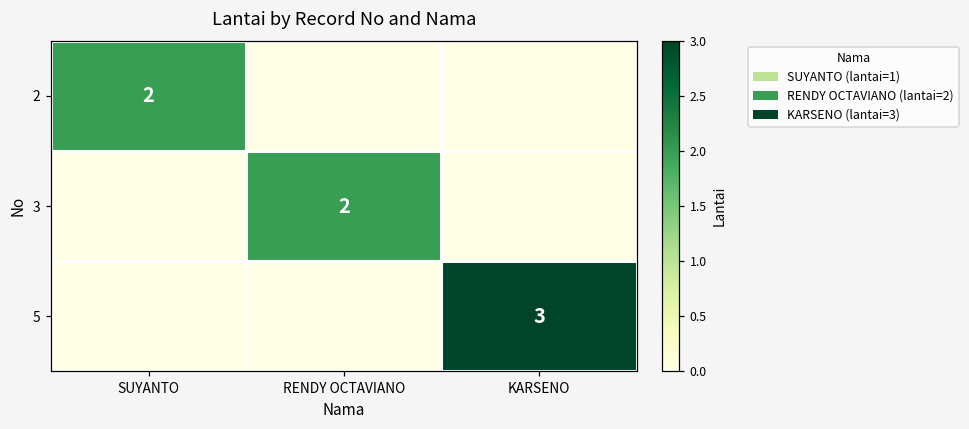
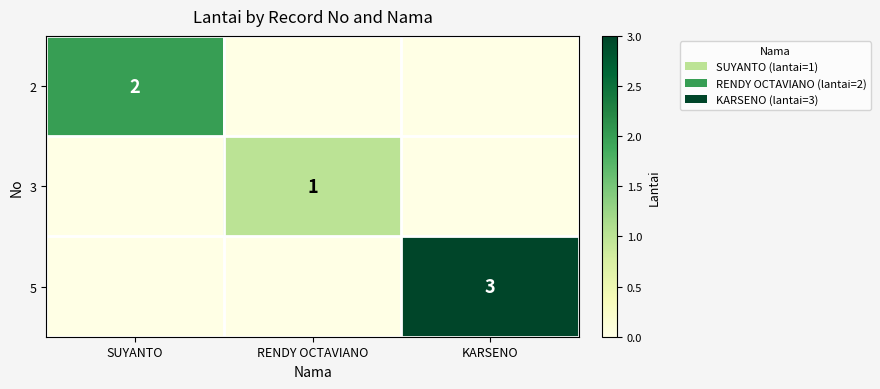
  {
    "2": {
      "SUYANTO": 2
    },
    "3": {
-     "RENDY OCTAVIANO": 2
+     "RENDY OCTAVIANO": 1
    },
    "5": {
      "KARSENO": 3
    }
  }
